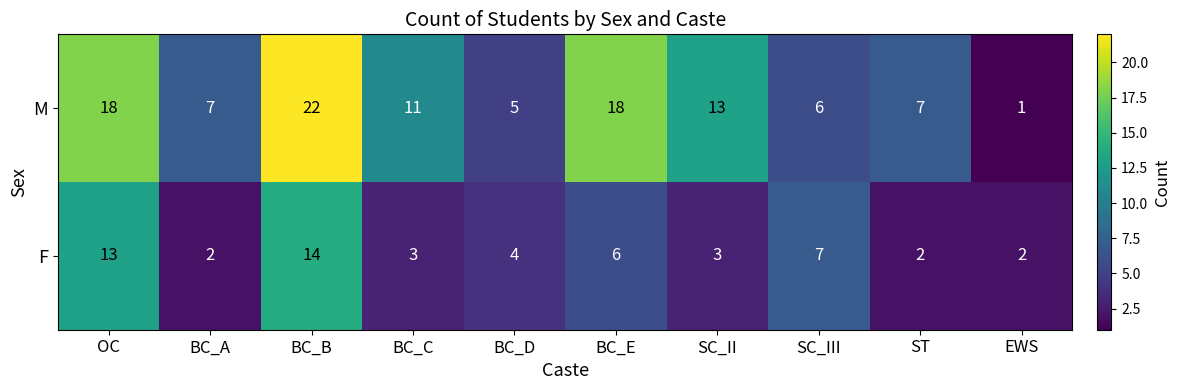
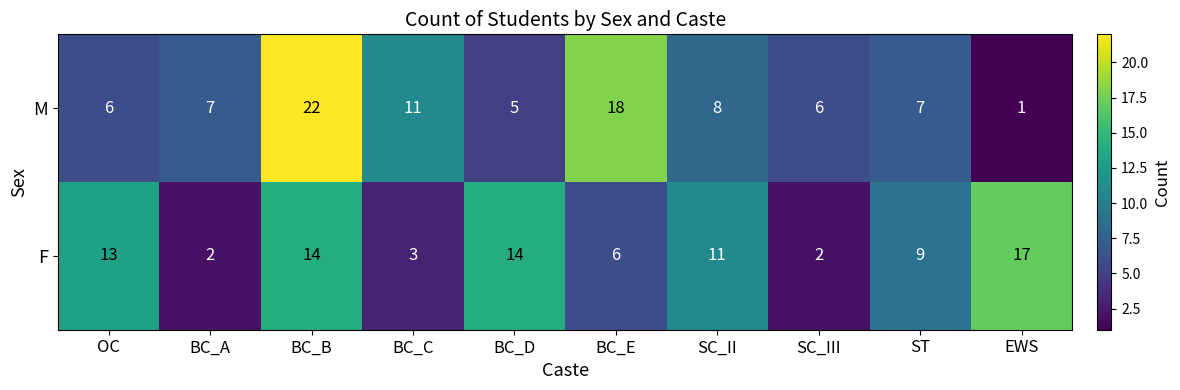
  {
    "M": {
-     "OC": 18,
+     "OC": 6,
      "BC_A": 7,
      "BC_B": 22,
      "BC_C": 11,
      "BC_D": 5,
      "BC_E": 18,
-     "SC_II": 13,
+     "SC_II": 8,
      "SC_III": 6,
      "ST": 7,
      "EWS": 1
    },
    "F": {
      "OC": 13,
      "BC_A": 2,
      "BC_B": 14,
      "BC_C": 3,
-     "BC_D": 4,
+     "BC_D": 14,
      "BC_E": 6,
-     "SC_II": 3,
-     "SC_III": 7,
-     "ST": 2,
-     "EWS": 2
+     "SC_II": 11,
+     "SC_III": 2,
+     "ST": 9,
+     "EWS": 17
    }
  }
